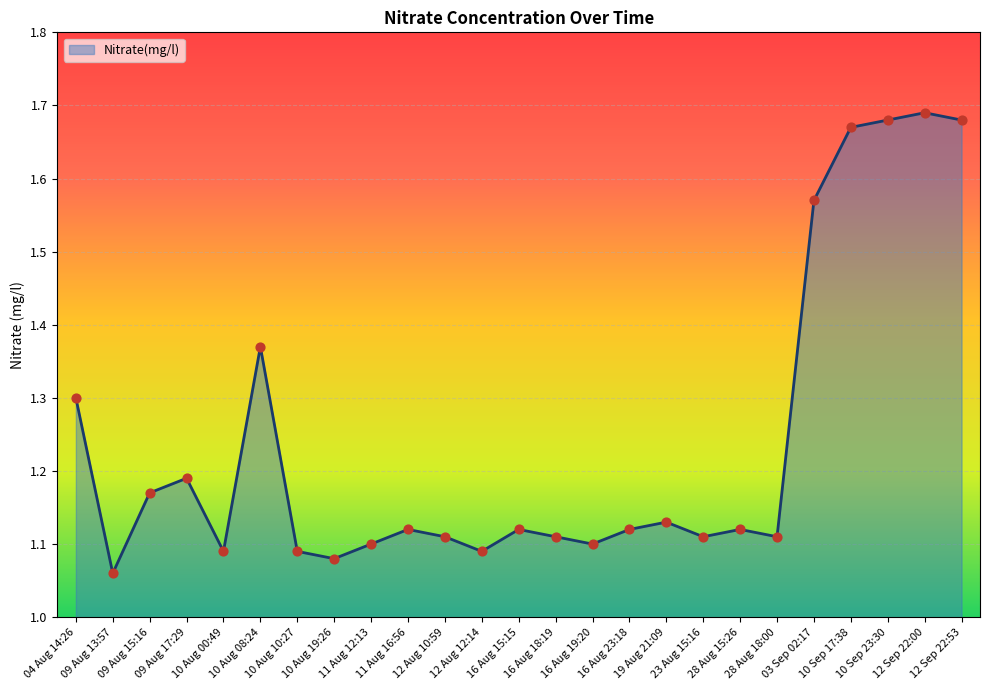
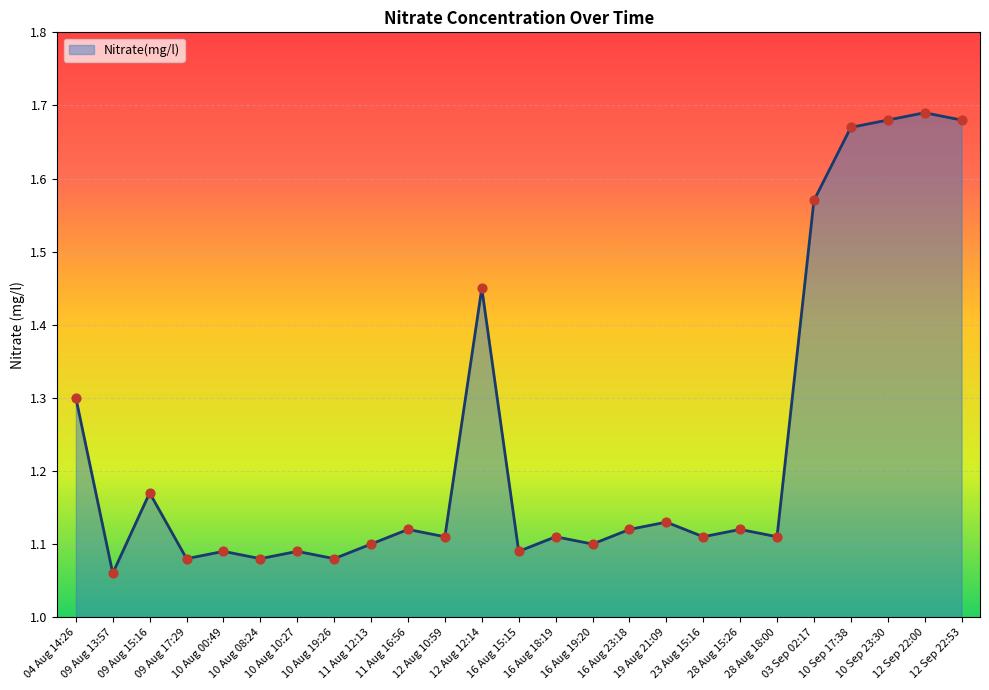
  {
    "04 Aug 14:26": 1.30,
    "09 Aug 13:57": 1.06,
    "09 Aug 15:16": 1.17,
-   "09 Aug 17:29": 1.19,
+   "09 Aug 17:29": 1.08,
    "10 Aug 00:49": 1.09,
-   "10 Aug 08:24": 1.37,
+   "10 Aug 08:24": 1.08,
    "10 Aug 10:27": 1.09,
    "10 Aug 19:26": 1.08,
    "11 Aug 12:13": 1.10,
    "11 Aug 16:56": 1.12,
    "12 Aug 10:59": 1.11,
-   "12 Aug 12:14": 1.09,
-   "16 Aug 15:15": 1.12,
+   "12 Aug 12:14": 1.45,
+   "16 Aug 15:15": 1.09,
    "16 Aug 18:19": 1.11,
    "16 Aug 19:20": 1.10,
    "16 Aug 23:18": 1.12,
    "19 Aug 21:09": 1.13,
    "23 Aug 15:16": 1.11,
    "28 Aug 15:26": 1.12,
    "28 Aug 18:00": 1.11,
    "03 Sep 02:17": 1.57,
    "10 Sep 17:38": 1.67,
    "10 Sep 23:30": 1.68,
    "12 Sep 22:00": 1.69,
    "12 Sep 22:53": 1.68
  }
